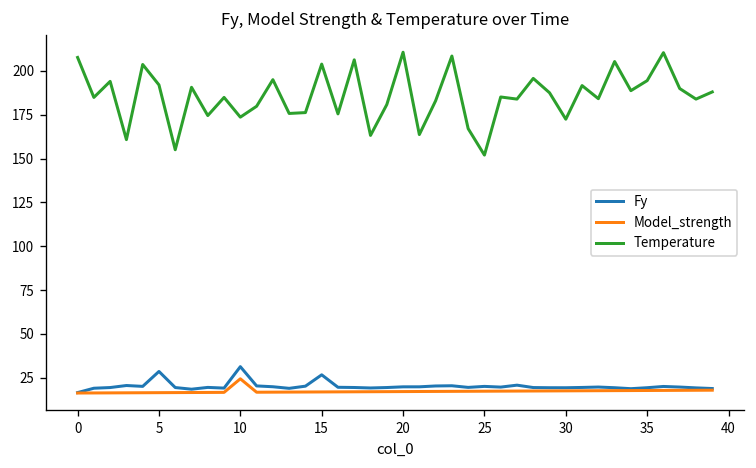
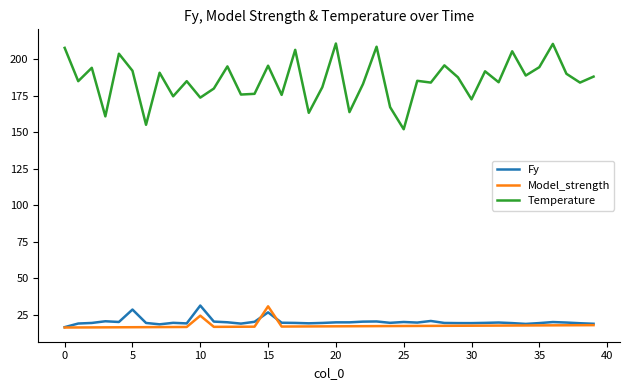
  {
    "Fy": {
      "5": 29,
      "10": 31,
      "15": 27,
      "20": 20,
      "25": 20,
      "30": 19
    },
    "Model_strength": {
      "5": 17,
      "10": 24,
-     "15": 17,
+     "15": 31,
      "20": 17,
      "25": 17,
      "30": 18
    },
    "Temperature": {
      "0": 208,
      "5": 192,
      "10": 174,
-     "15": 204,
+     "15": 196,
      "20": 211,
      "25": 152,
      "30": 173,
      "35": 195
    }
  }
